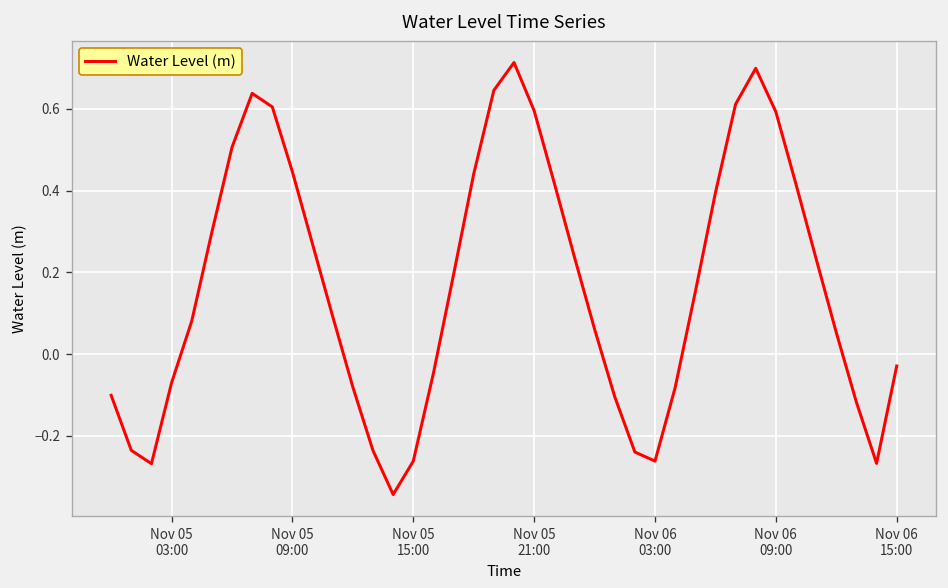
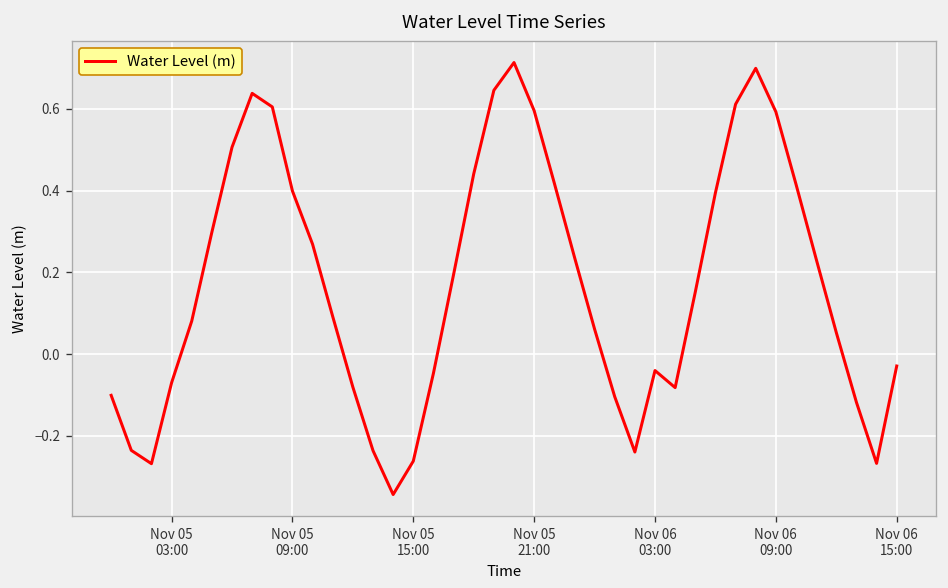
  {
    "Nov 05 03:00": -0.07,
-   "Nov 05 09:00": 0.45,
+   "Nov 05 09:00": 0.40,
    "Nov 05 15:00": -0.26,
    "Nov 05 21:00": 0.60,
-   "Nov 06 03:00": -0.26,
+   "Nov 06 03:00": -0.04,
    "Nov 06 09:00": 0.59,
    "Nov 06 15:00": -0.03
  }
